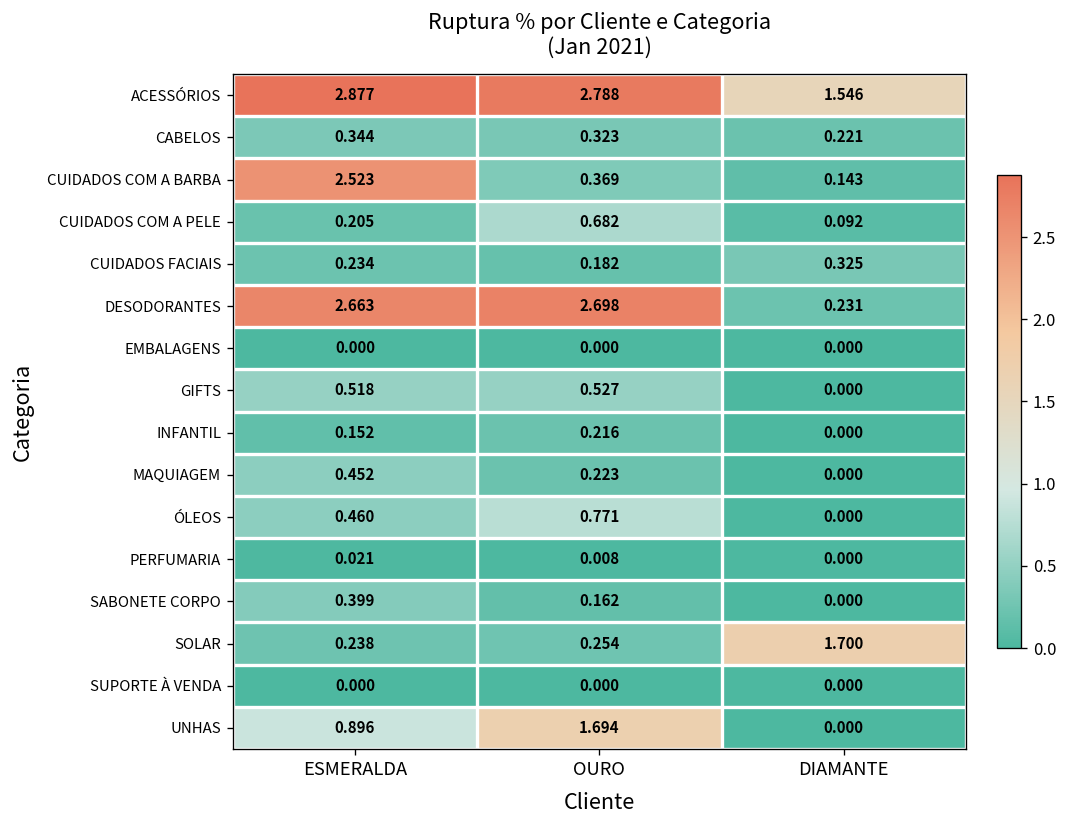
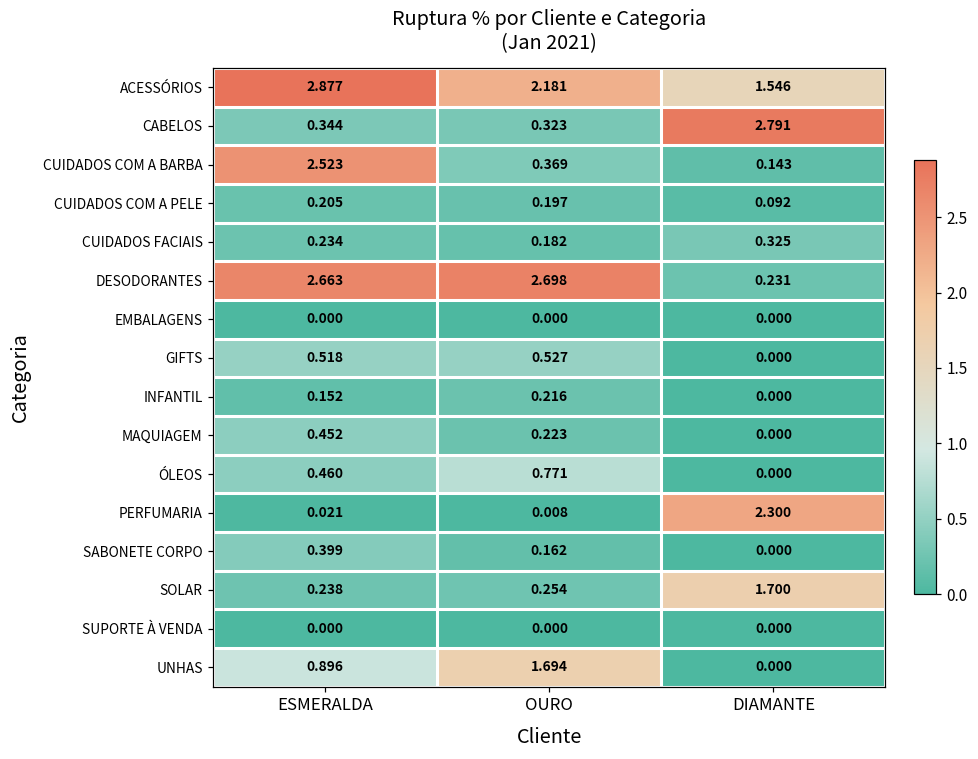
  {
    "ACESSÓRIOS": {
      "ESMERALDA": 2.877,
-     "OURO": 2.788,
+     "OURO": 2.181,
      "DIAMANTE": 1.546
    },
    "CABELOS": {
      "ESMERALDA": 0.344,
      "OURO": 0.323,
-     "DIAMANTE": 0.221
+     "DIAMANTE": 2.791
    },
    "CUIDADOS COM A BARBA": {
      "ESMERALDA": 2.523,
      "OURO": 0.369,
      "DIAMANTE": 0.143
    },
    "CUIDADOS COM A PELE": {
      "ESMERALDA": 0.205,
-     "OURO": 0.682,
+     "OURO": 0.197,
      "DIAMANTE": 0.092
    },
    "CUIDADOS FACIAIS": {
      "ESMERALDA": 0.234,
      "OURO": 0.182,
      "DIAMANTE": 0.325
    },
    "DESODORANTES": {
      "ESMERALDA": 2.663,
      "OURO": 2.698,
      "DIAMANTE": 0.231
    },
    "EMBALAGENS": {
      "ESMERALDA": 0.000,
      "OURO": 0.000,
      "DIAMANTE": 0.000
    },
    "GIFTS": {
      "ESMERALDA": 0.518,
      "OURO": 0.527,
      "DIAMANTE": 0.000
    },
    "INFANTIL": {
      "ESMERALDA": 0.152,
      "OURO": 0.216,
      "DIAMANTE": 0.000
    },
    "MAQUIAGEM": {
      "ESMERALDA": 0.452,
      "OURO": 0.223,
      "DIAMANTE": 0.000
    },
    "ÓLEOS": {
      "ESMERALDA": 0.460,
      "OURO": 0.771,
      "DIAMANTE": 0.000
    },
    "PERFUMARIA": {
      "ESMERALDA": 0.021,
      "OURO": 0.008,
-     "DIAMANTE": 0.000
+     "DIAMANTE": 2.300
    },
    "SABONETE CORPO": {
      "ESMERALDA": 0.399,
      "OURO": 0.162,
      "DIAMANTE": 0.000
    },
    "SOLAR": {
      "ESMERALDA": 0.238,
      "OURO": 0.254,
      "DIAMANTE": 1.700
    },
    "SUPORTE À VENDA": {
      "ESMERALDA": 0.000,
      "OURO": 0.000,
      "DIAMANTE": 0.000
    },
    "UNHAS": {
      "ESMERALDA": 0.896,
      "OURO": 1.694,
      "DIAMANTE": 0.000
    }
  }
